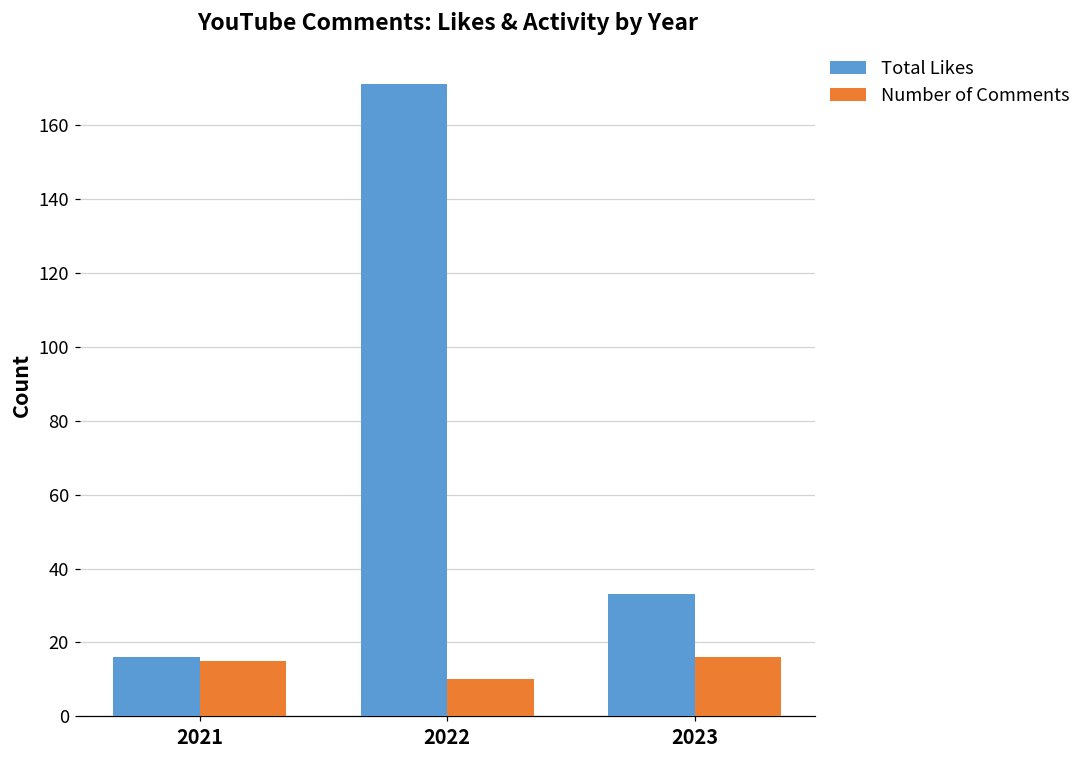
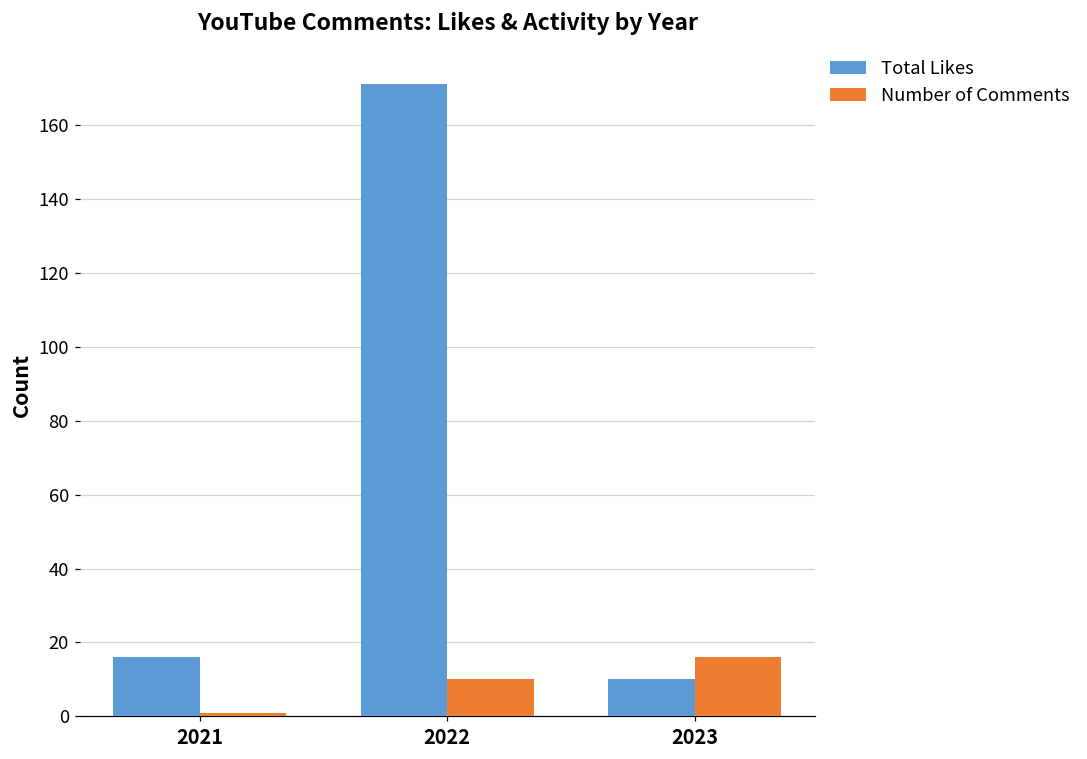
  {
    "Total Likes": {
      "2021": 16,
      "2022": 171,
-     "2023": 33
+     "2023": 10
    },
    "Number of Comments": {
-     "2021": 15,
+     "2021": 1,
      "2022": 10,
      "2023": 16
    }
  }
